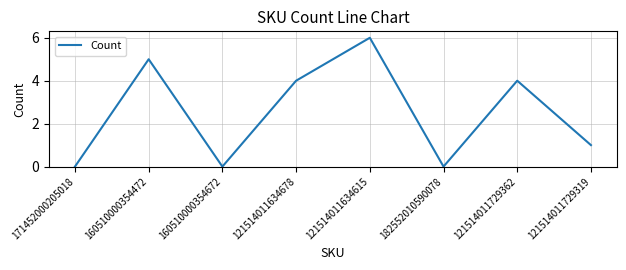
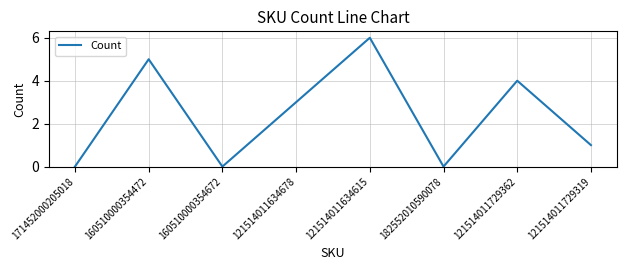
  {
    "171452000205018": 0,
    "160510000354472": 5,
    "160510000354672": 0,
-   "121514011634678": 4,
+   "121514011634678": 3,
    "121514011634615": 6,
    "182552010590078": 0,
    "121514011729362": 4,
    "121514011729319": 1
  }
